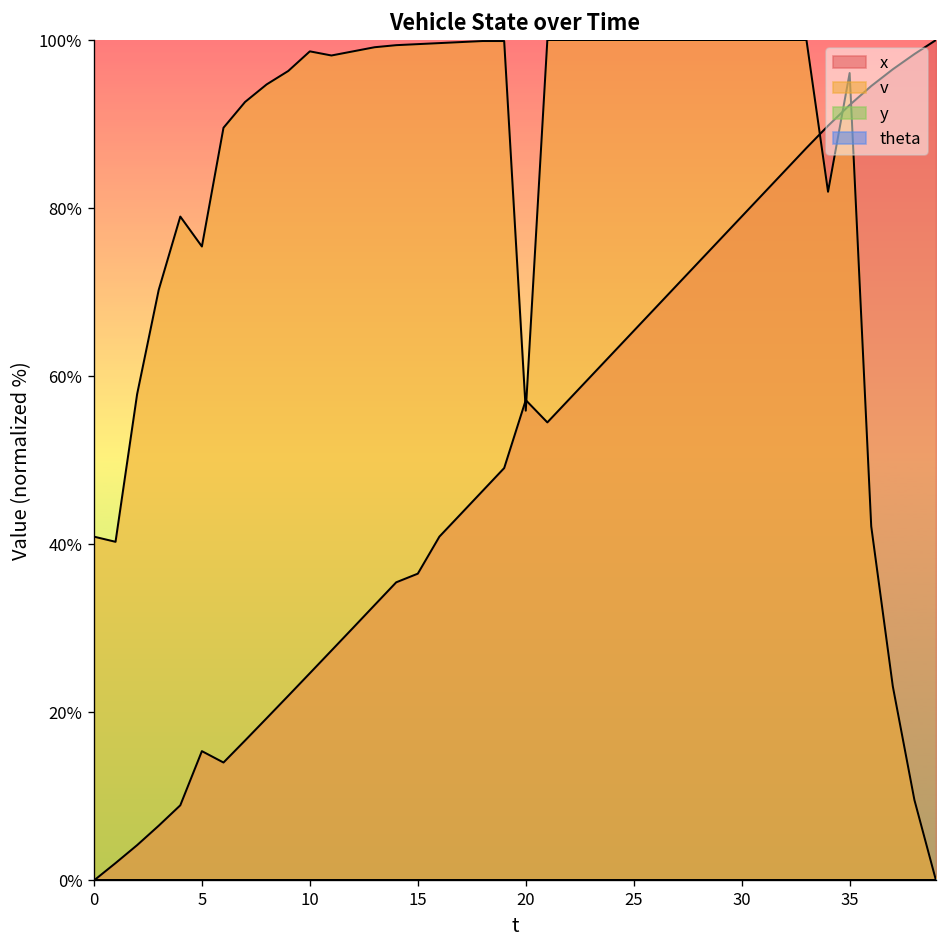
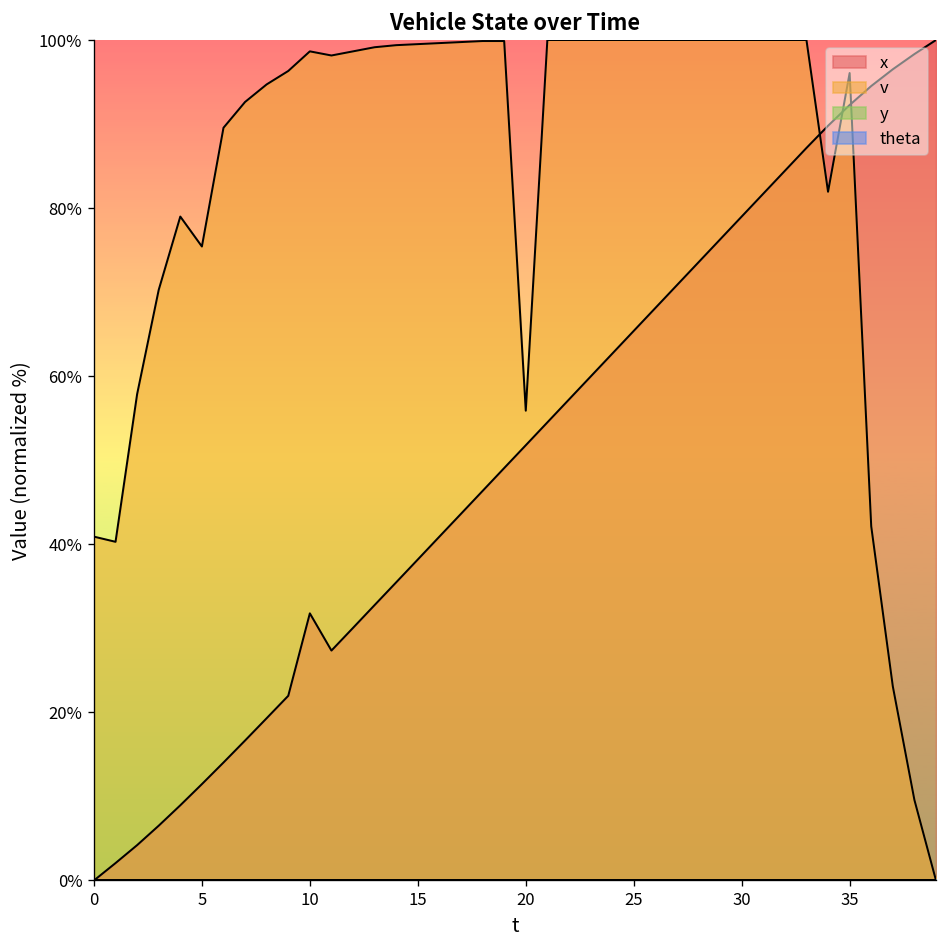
  {
    "x": {
-     "5": "15%",
-     "10": "25%",
-     "15": "37%",
-     "20": "57%",
+     "5": "11%",
+     "10": "32%",
+     "15": "38%",
+     "20": "52%",
      "25": "65%",
      "30": "79%"
    },
    "v": {
      "0": "41%",
      "5": "75%",
      "10": "99%",
      "15": "100%",
      "20": "56%",
      "25": "100%",
      "30": "100%"
    },
    "theta": {
      "5": "0%",
      "10": "0%",
      "15": "0%",
      "20": "0%",
      "25": "0%",
      "30": "0%",
      "35": "0%"
    }
  }
